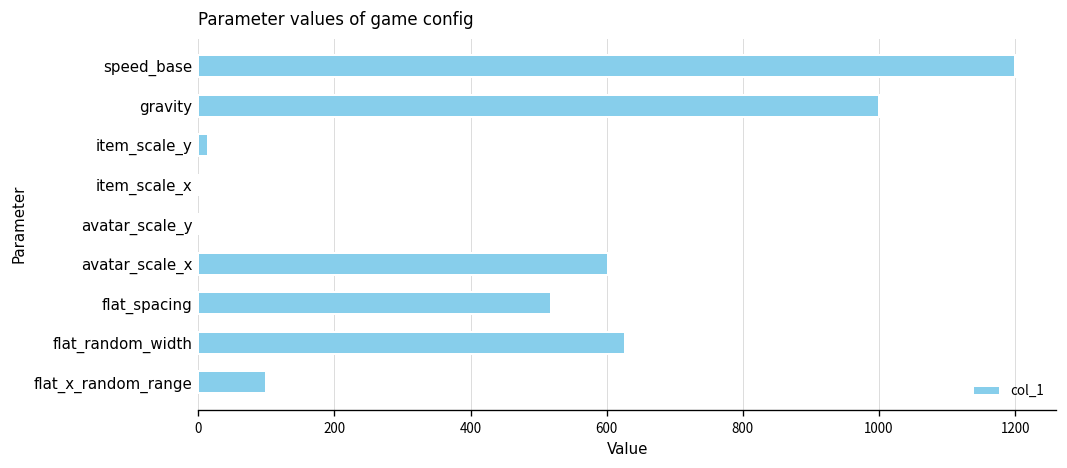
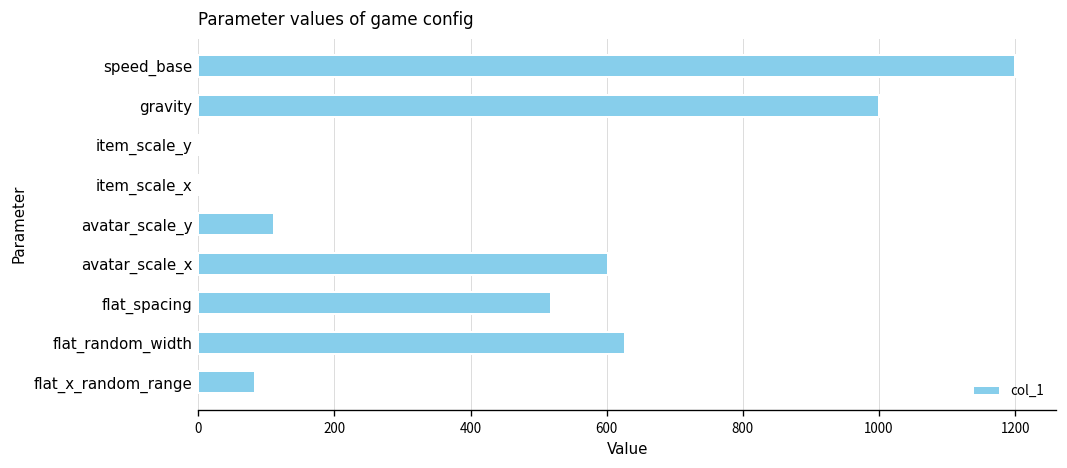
  {
    "speed_base": 1200,
    "gravity": 1000,
-   "item_scale_y": 10,
-   "avatar_scale_y": 0,
+   "item_scale_y": 0,
+   "avatar_scale_y": 110,
    "avatar_scale_x": 600,
    "flat_spacing": 520,
    "flat_random_width": 630,
-   "flat_x_random_range": 100
+   "flat_x_random_range": 80
  }
